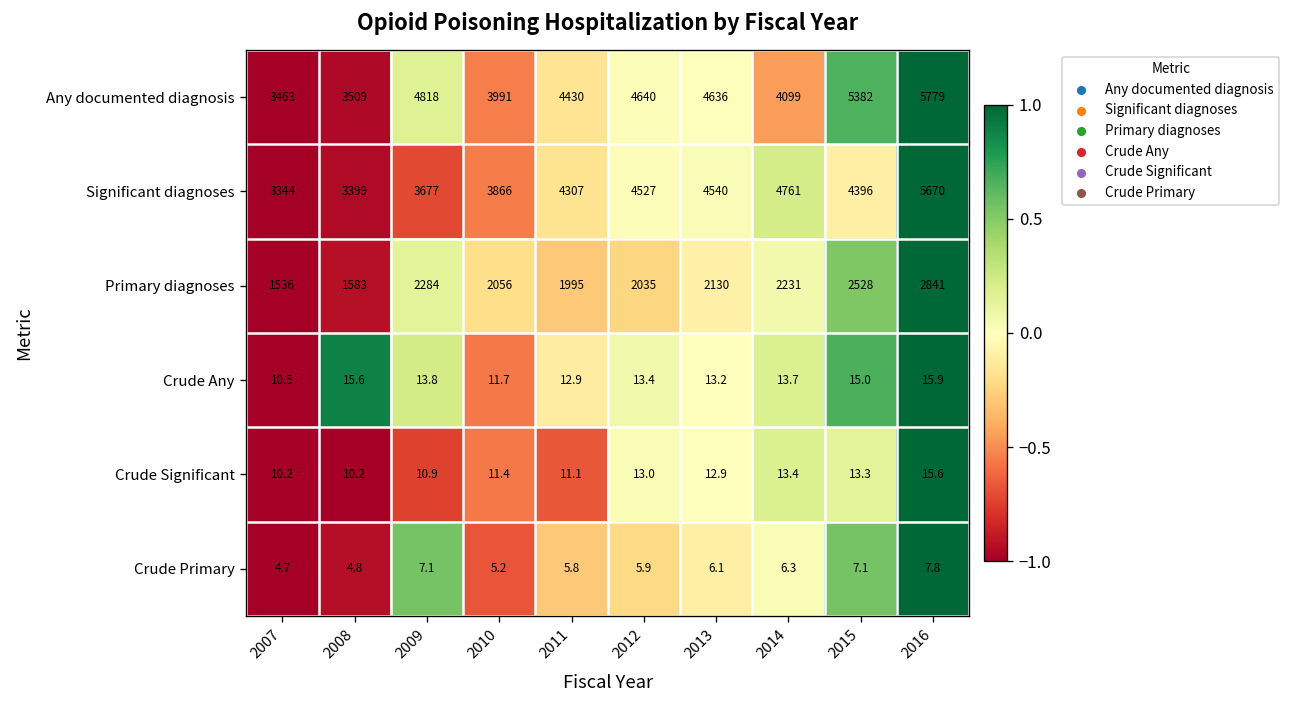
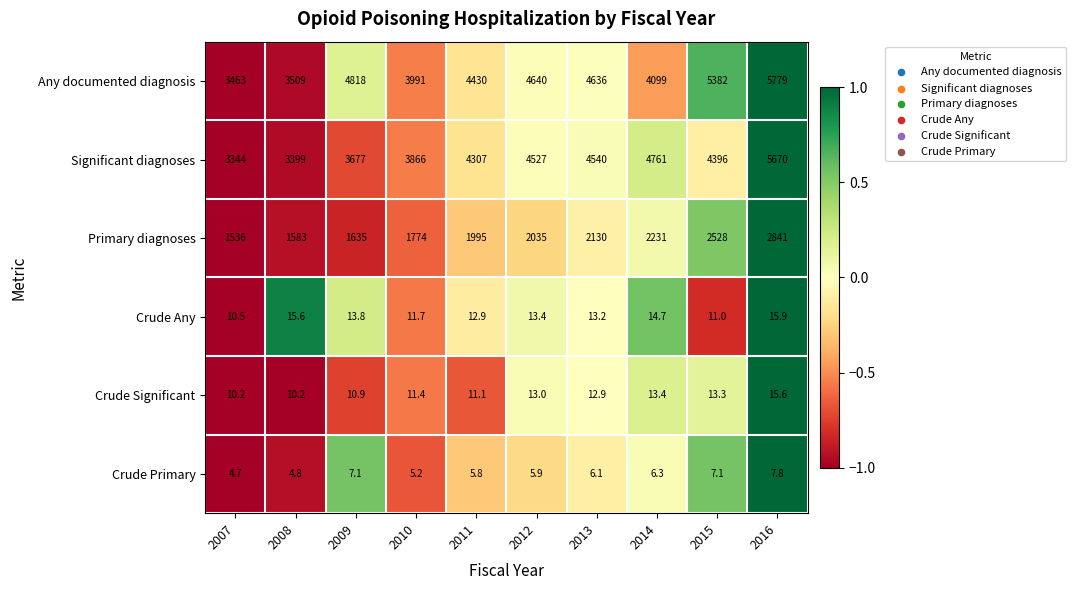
  {
    "Any documented diagnosis": {
      "2007": 3463,
      "2008": 3509,
      "2009": 4818,
      "2010": 3991,
      "2011": 4430,
      "2012": 4640,
      "2013": 4636,
      "2014": 4099,
      "2015": 5382,
      "2016": 5779
    },
    "Significant diagnoses": {
      "2007": 3344,
      "2008": 3399,
      "2009": 3677,
      "2010": 3866,
      "2011": 4307,
      "2012": 4527,
      "2013": 4540,
      "2014": 4761,
      "2015": 4396,
      "2016": 5670
    },
    "Primary diagnoses": {
      "2007": 1536,
      "2008": 1583,
-     "2009": 2284,
-     "2010": 2056,
+     "2009": 1635,
+     "2010": 1774,
      "2011": 1995,
      "2012": 2035,
      "2013": 2130,
      "2014": 2231,
      "2015": 2528,
      "2016": 2841
    },
    "Crude Any": {
      "2007": 10.5,
      "2008": 15.6,
      "2009": 13.8,
      "2010": 11.7,
      "2011": 12.9,
      "2012": 13.4,
      "2013": 13.2,
-     "2014": 13.7,
-     "2015": 15.0,
+     "2014": 14.7,
+     "2015": 11.0,
      "2016": 15.9
    },
    "Crude Significant": {
      "2007": 10.2,
      "2008": 10.2,
      "2009": 10.9,
      "2010": 11.4,
      "2011": 11.1,
      "2012": 13.0,
      "2013": 12.9,
      "2014": 13.4,
      "2015": 13.3,
      "2016": 15.6
    },
    "Crude Primary": {
      "2007": 4.7,
      "2008": 4.8,
      "2009": 7.1,
      "2010": 5.2,
      "2011": 5.8,
      "2012": 5.9,
      "2013": 6.1,
      "2014": 6.3,
      "2015": 7.1,
      "2016": 7.8
    }
  }
